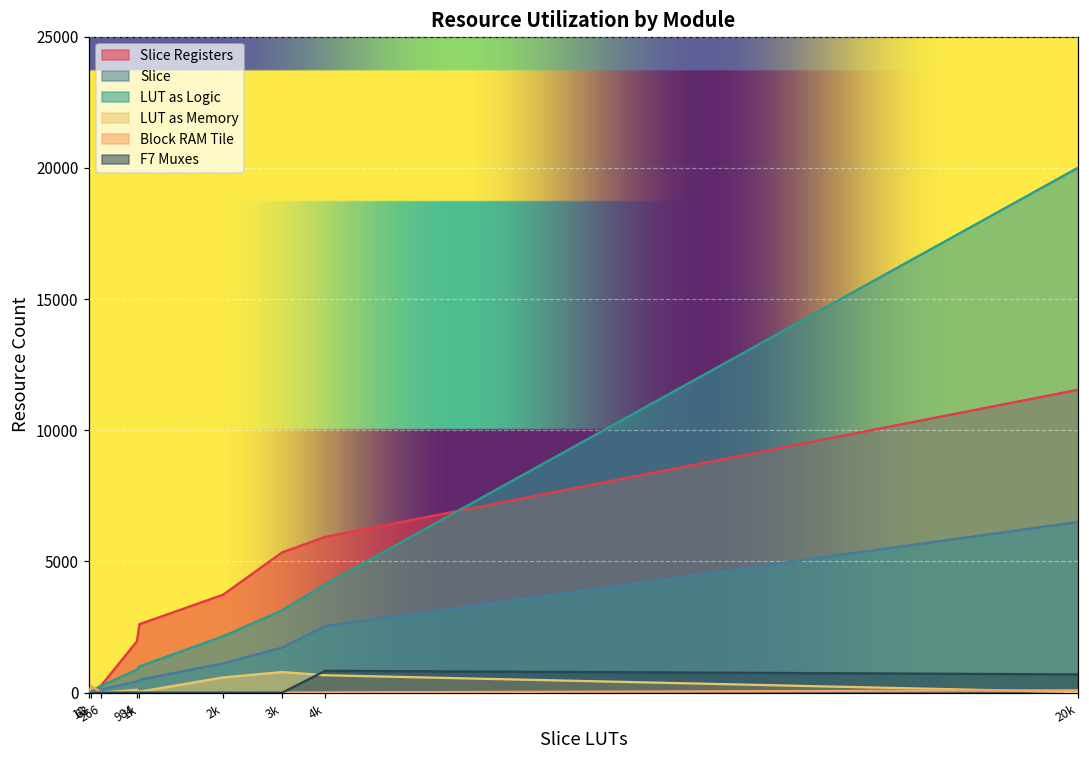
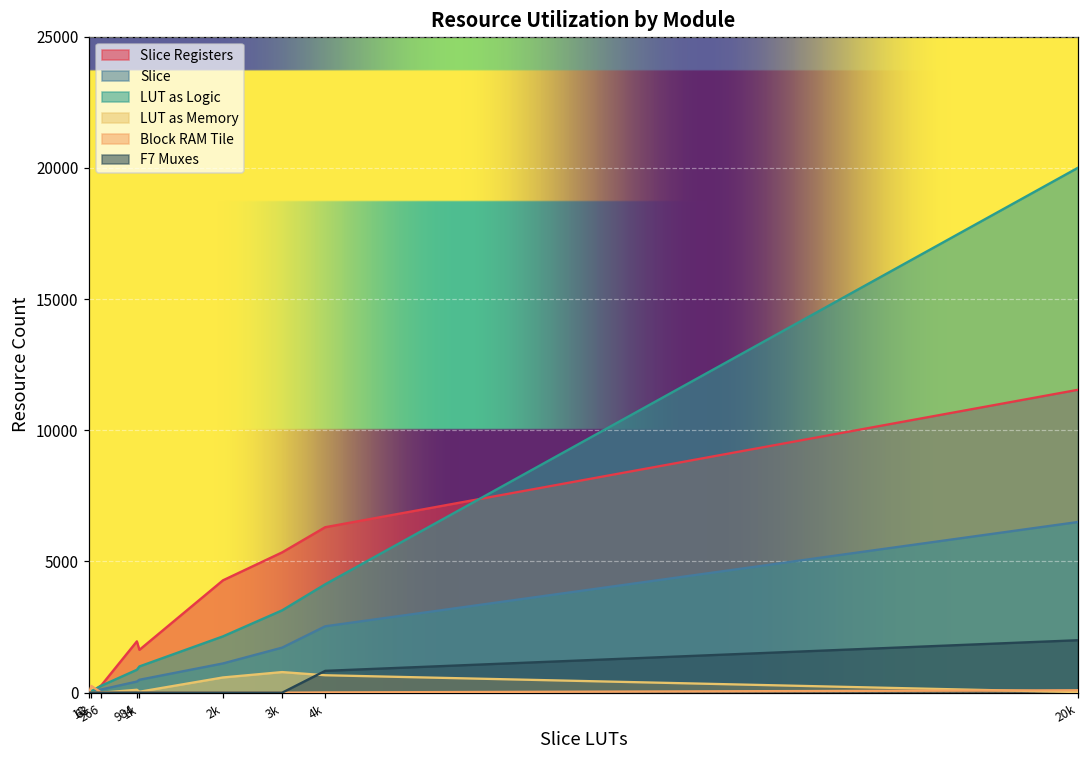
  {
    "Slice Registers": {
      "984": 2000,
-     "1k": 2600,
-     "2k": 3700,
+     "1k": 1600,
+     "2k": 4300,
      "3k": 5300,
-     "4k": 5900,
+     "4k": 6300,
      "20k": 11500
    },
    "F7 Muxes": {
      "4k": 800,
-     "20k": 700
+     "20k": 2000
    }
  }
